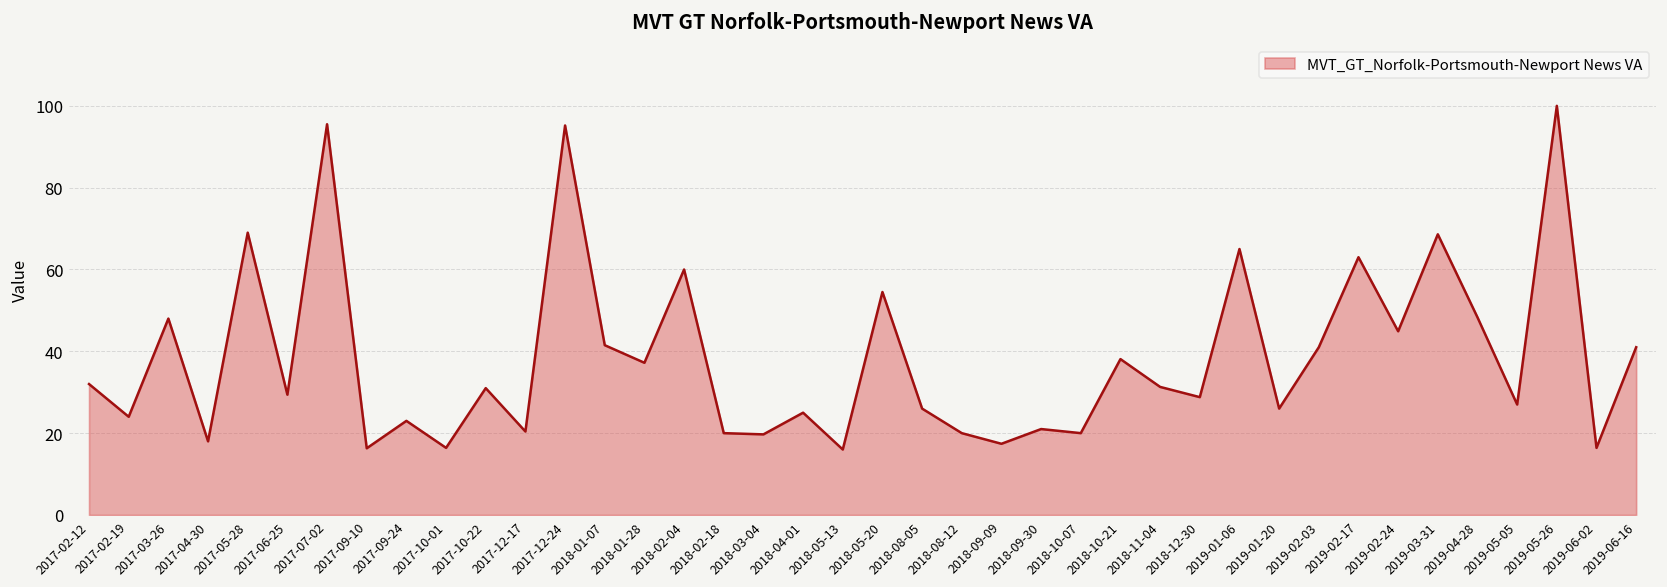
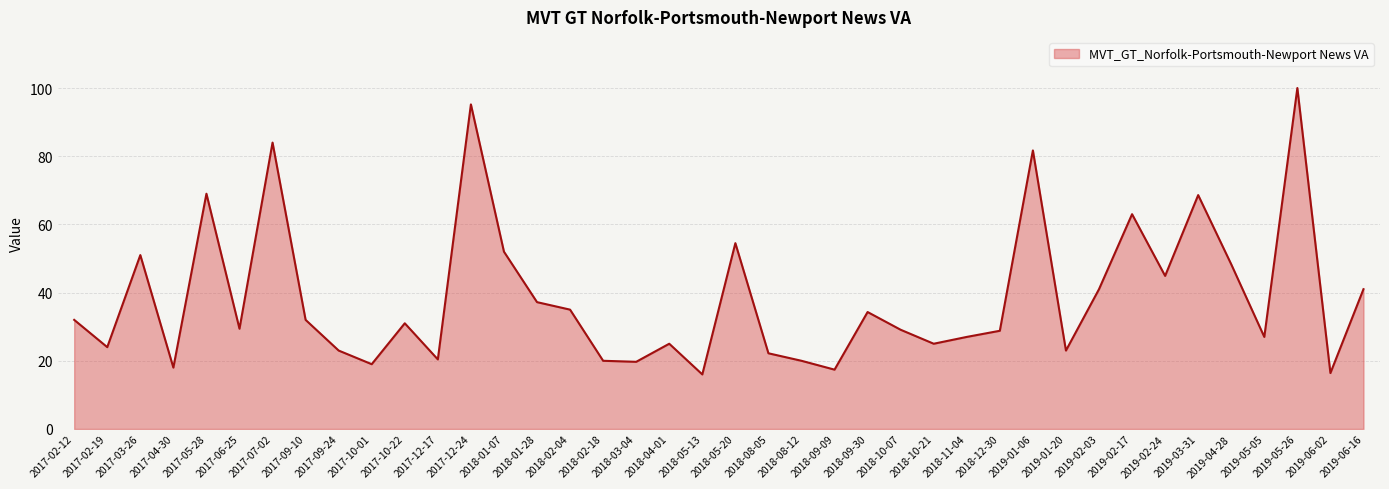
  {
    "2017-02-12": 32,
    "2017-02-19": 24,
-   "2017-03-26": 48,
+   "2017-03-26": 51,
    "2017-04-30": 18,
    "2017-05-28": 69,
    "2017-06-25": 29,
-   "2017-07-02": 96,
-   "2017-09-10": 16,
+   "2017-07-02": 84,
+   "2017-09-10": 32,
    "2017-09-24": 23,
-   "2017-10-01": 16,
+   "2017-10-01": 19,
    "2017-10-22": 31,
    "2017-12-17": 20,
    "2017-12-24": 95,
-   "2018-01-07": 42,
+   "2018-01-07": 52,
    "2018-01-28": 37,
-   "2018-02-04": 60,
+   "2018-02-04": 35,
    "2018-02-18": 20,
    "2018-03-04": 20,
    "2018-04-01": 25,
    "2018-05-13": 16,
    "2018-05-20": 55,
-   "2018-08-05": 26,
+   "2018-08-05": 22,
    "2018-08-12": 20,
    "2018-09-09": 17,
-   "2018-09-30": 21,
-   "2018-10-07": 20,
-   "2018-10-21": 38,
-   "2018-11-04": 31,
+   "2018-09-30": 34,
+   "2018-10-07": 29,
+   "2018-10-21": 25,
+   "2018-11-04": 27,
    "2018-12-30": 29,
-   "2019-01-06": 65,
-   "2019-01-20": 26,
+   "2019-01-06": 82,
+   "2019-01-20": 23,
    "2019-02-03": 41,
    "2019-02-17": 63,
    "2019-02-24": 45,
    "2019-03-31": 69,
    "2019-04-28": 48,
    "2019-05-05": 27,
    "2019-05-26": 100,
    "2019-06-02": 16,
    "2019-06-16": 41
  }
